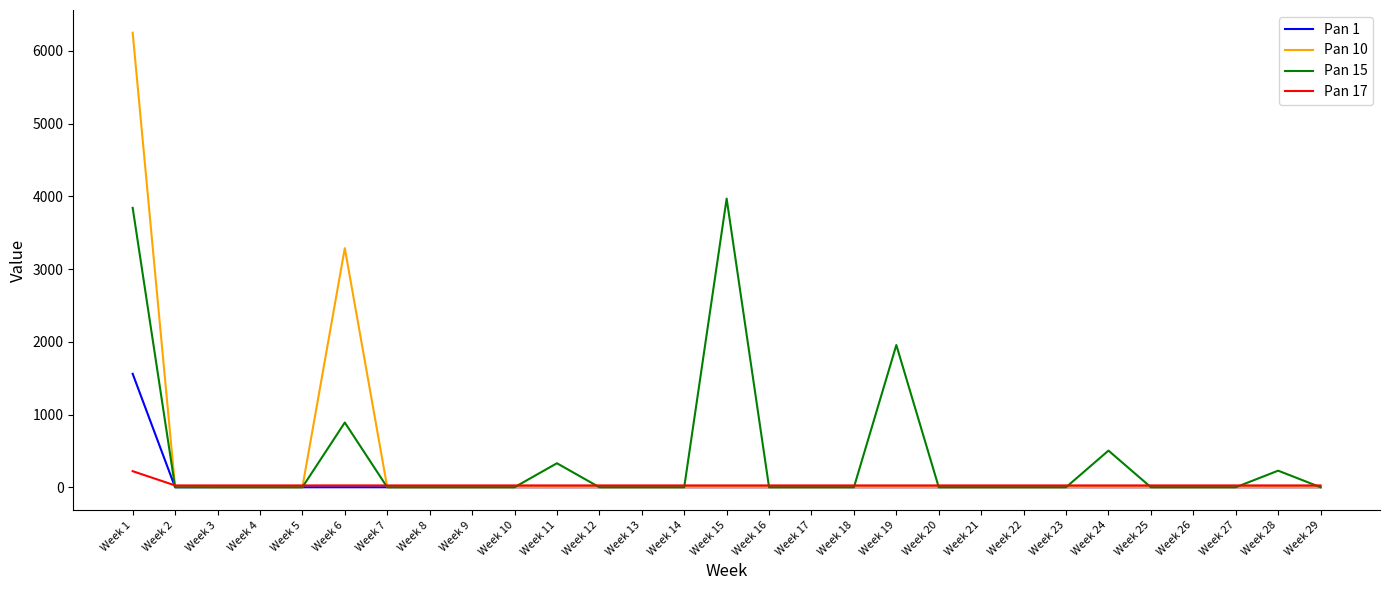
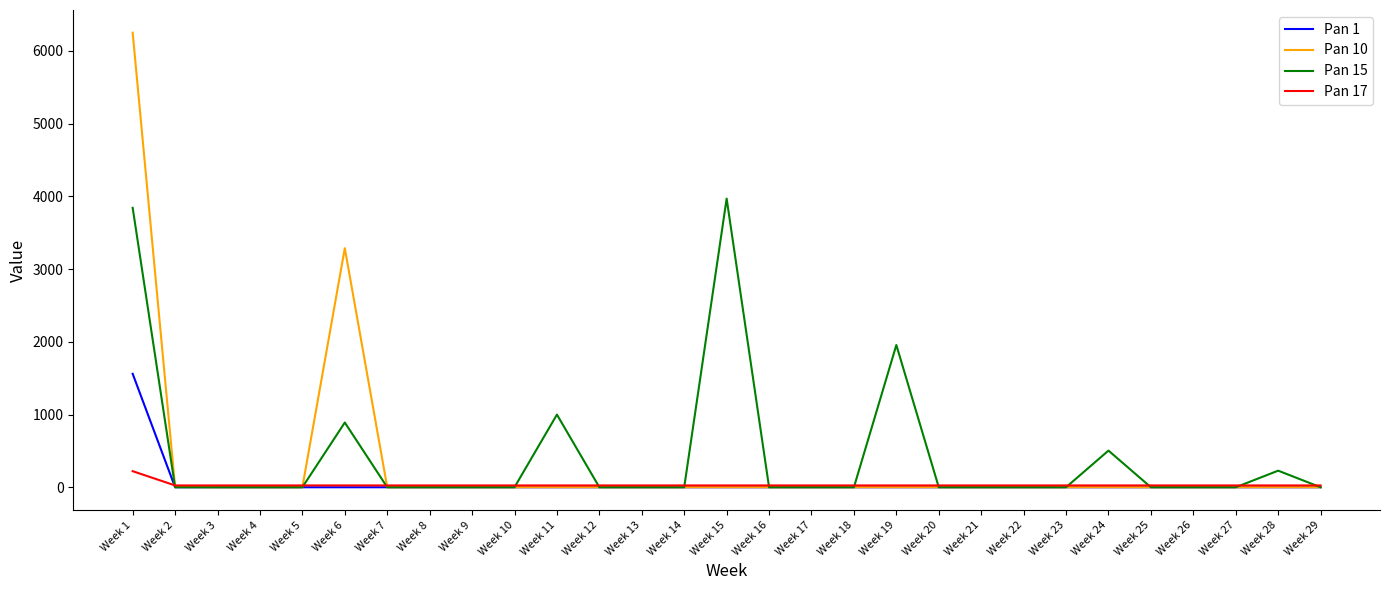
  {
    "Pan 1": {
      "Week 1": 1600
    },
    "Pan 10": {
      "Week 1": 6300,
      "Week 6": 3300
    },
    "Pan 15": {
      "Week 1": 3800,
      "Week 6": 900,
-     "Week 11": 300,
+     "Week 11": 1000,
      "Week 15": 4000,
      "Week 19": 2000,
      "Week 24": 500,
      "Week 28": 200
    },
    "Pan 17": {
      "Week 1": 200
    }
  }
